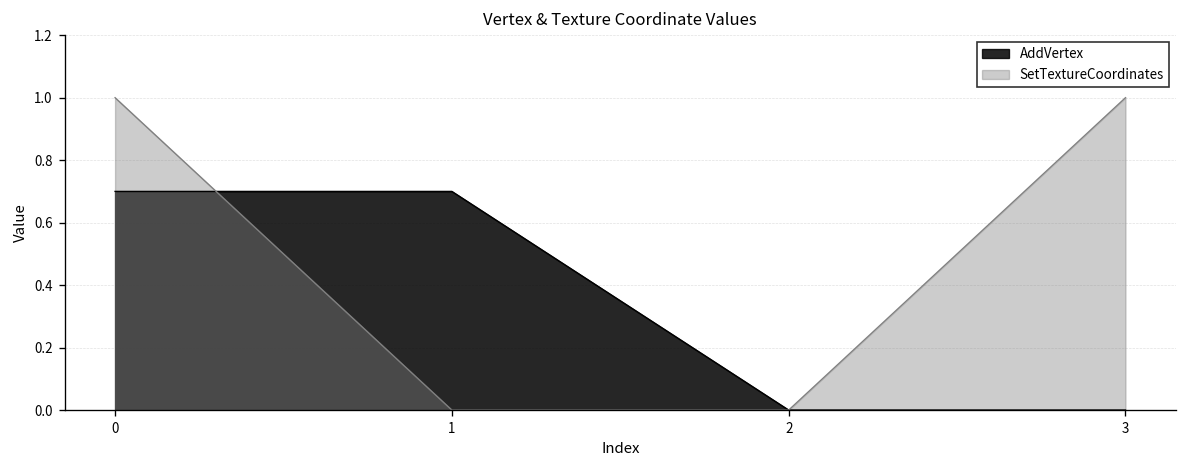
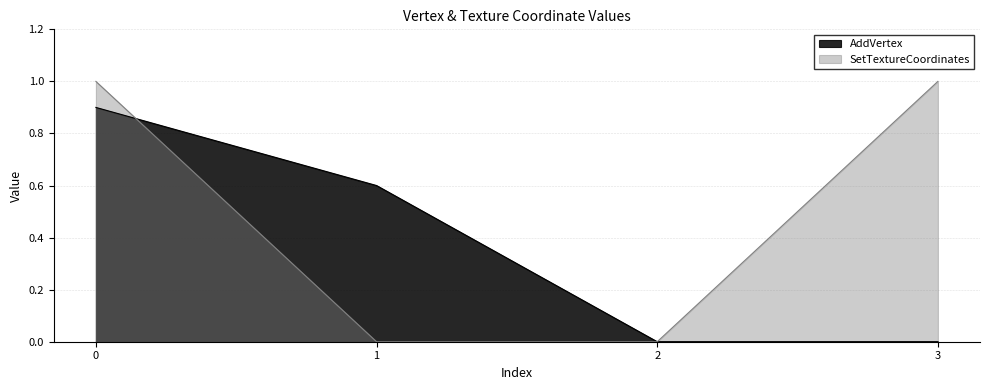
  {
    "AddVertex": {
-     "0": 0.7,
-     "1": 0.7,
+     "0": 0.9,
+     "1": 0.6,
      "3": 0.0
    },
    "SetTextureCoordinates": {
      "0": 1.0,
      "1": 0.0,
      "3": 1.0
    }
  }
